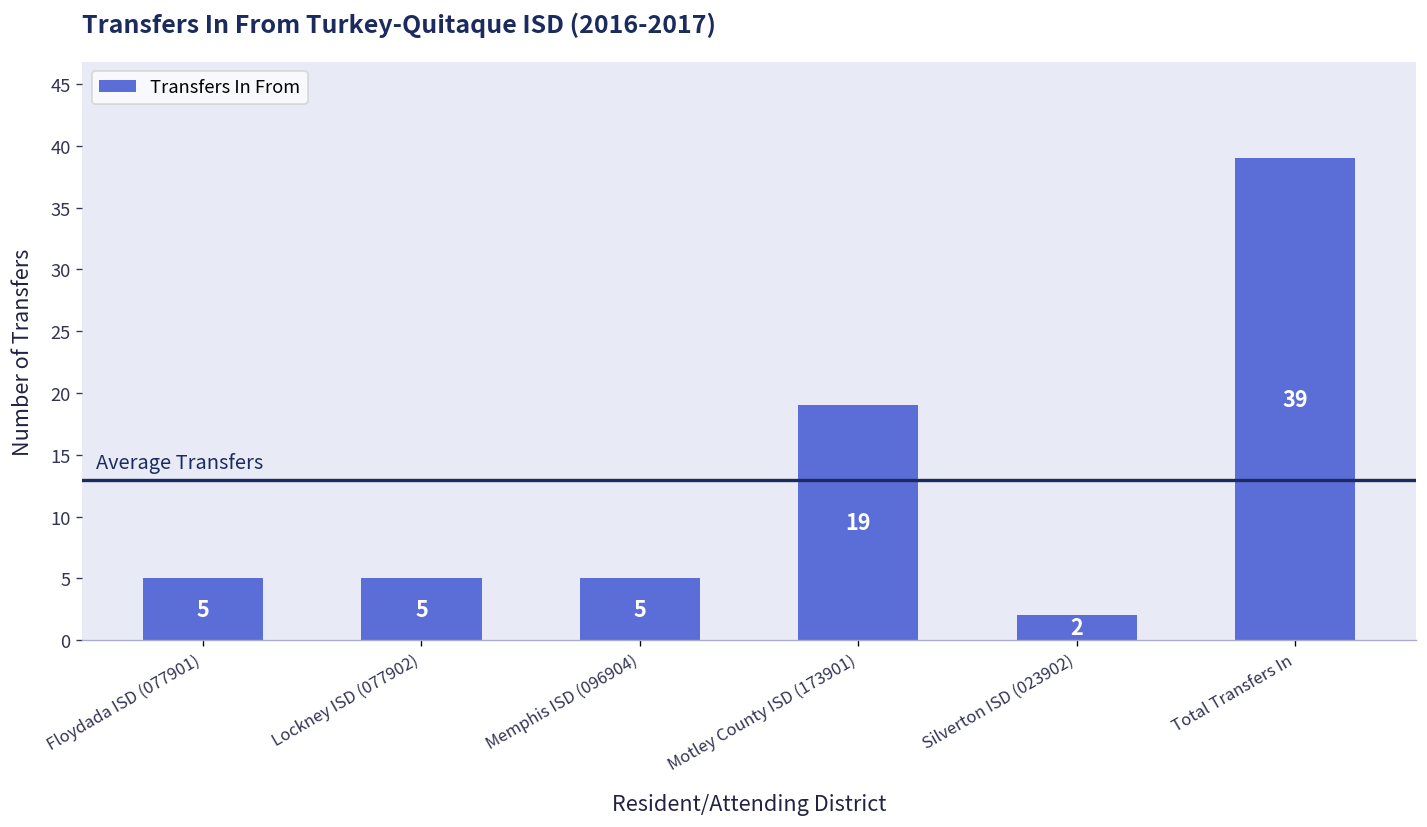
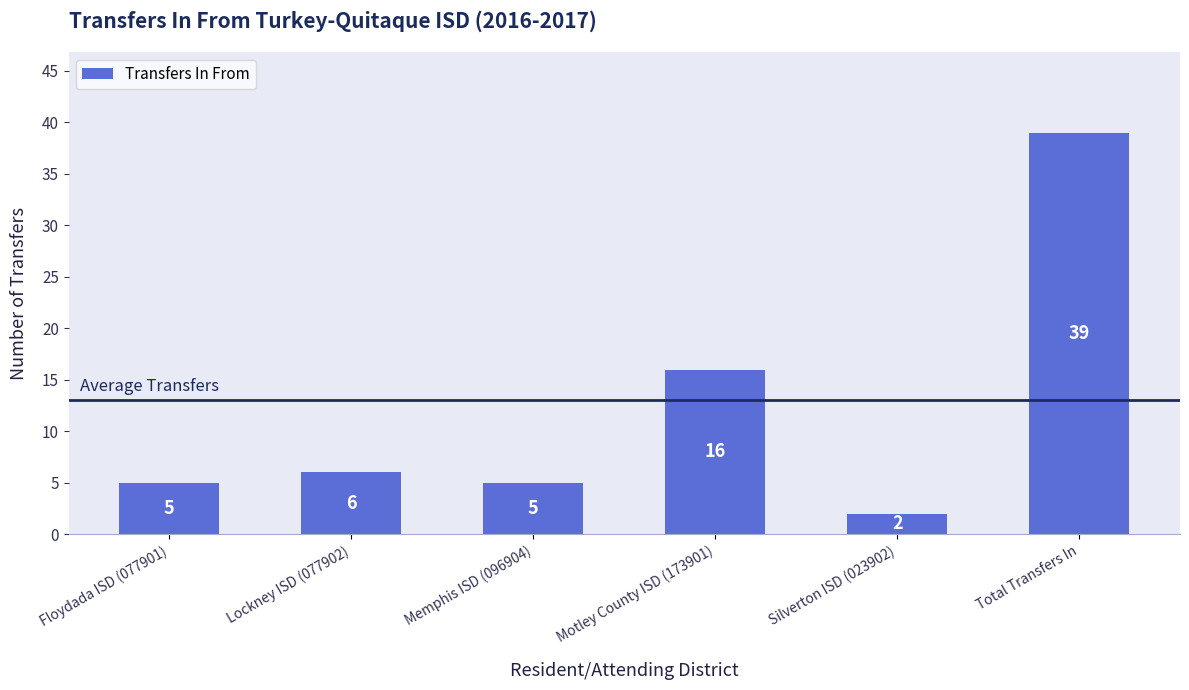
  {
    "Floydada ISD (077901)": 5,
-   "Lockney ISD (077902)": 5,
+   "Lockney ISD (077902)": 6,
    "Memphis ISD (096904)": 5,
-   "Motley County ISD (173901)": 19,
+   "Motley County ISD (173901)": 16,
    "Silverton ISD (023902)": 2,
    "Total Transfers In": 39
  }
